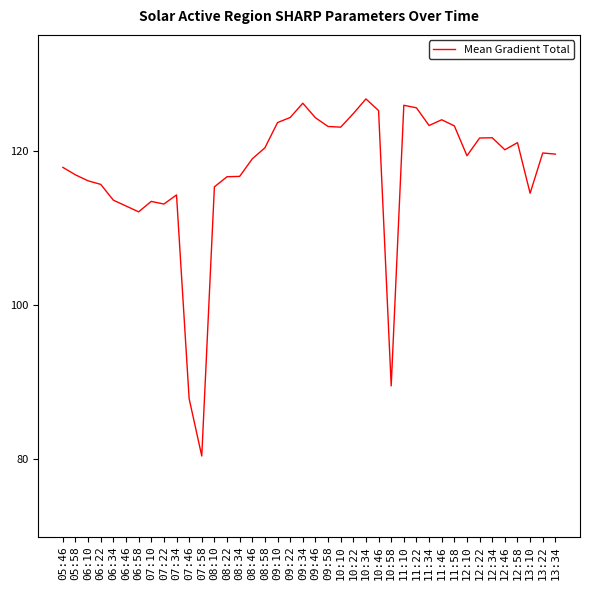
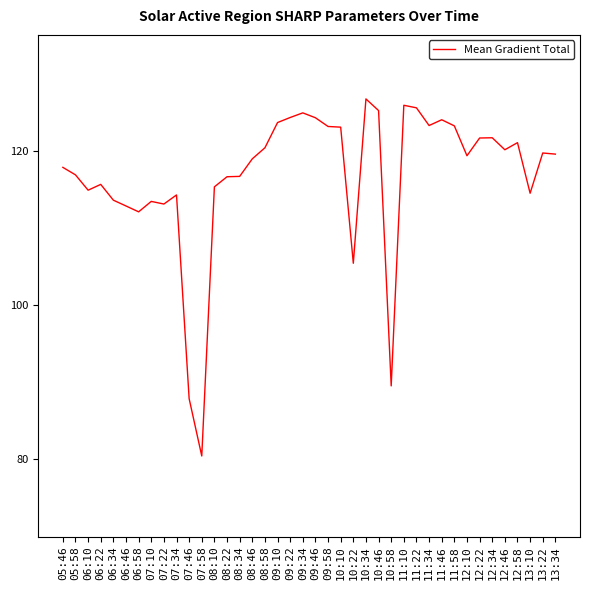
  {
    "05:46": 118,
    "05:58": 117,
-   "06:10": 116,
+   "06:10": 115,
    "06:22": 116,
    "06:34": 114,
    "06:46": 113,
    "06:58": 112,
    "07:10": 113,
    "07:22": 113,
    "07:34": 114,
    "07:46": 88,
    "07:58": 80,
    "08:10": 115,
    "08:22": 117,
    "08:34": 117,
    "08:46": 119,
    "08:58": 120,
    "09:10": 124,
    "09:22": 124,
-   "09:34": 126,
+   "09:34": 125,
    "09:46": 124,
    "09:58": 123,
    "10:10": 123,
-   "10:22": 125,
+   "10:22": 105,
    "10:34": 127,
    "10:46": 125,
    "10:58": 90,
    "11:10": 126,
    "11:22": 126,
    "11:34": 123,
    "11:46": 124,
    "11:58": 123,
    "12:10": 119,
    "12:22": 122,
    "12:34": 122,
    "12:46": 120,
    "12:58": 121,
    "13:10": 114,
    "13:22": 120,
    "13:34": 120
  }
